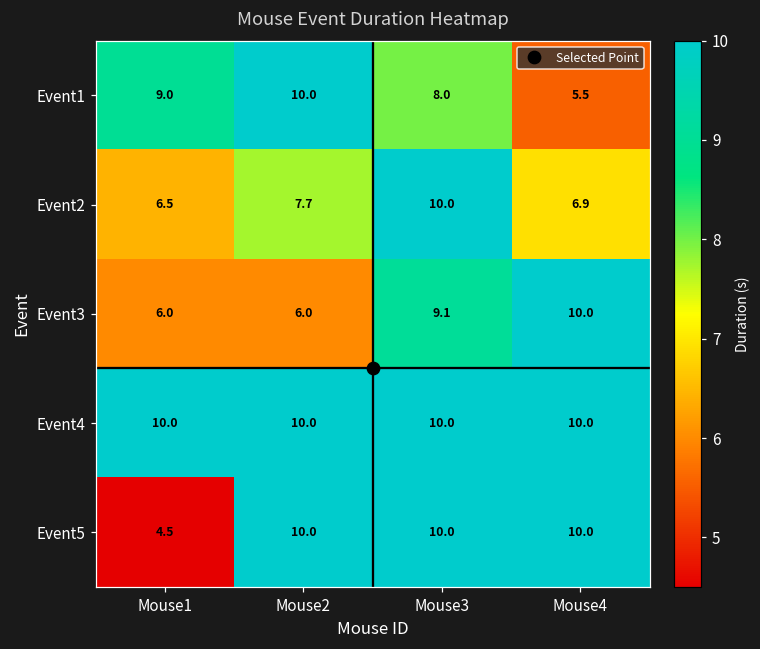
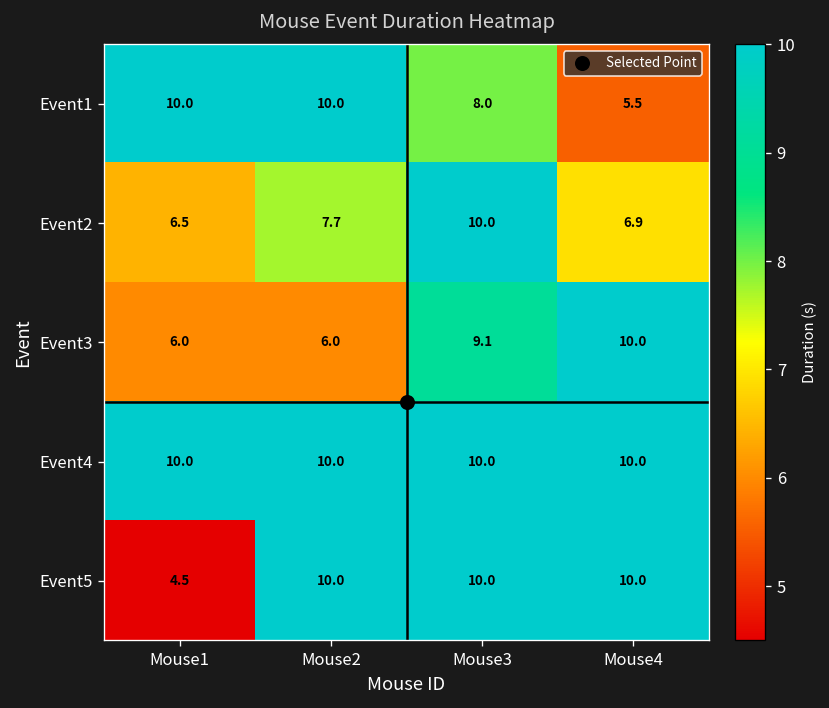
  {
    "Event1": {
-     "Mouse1": 9.0,
+     "Mouse1": 10.0,
      "Mouse2": 10.0,
      "Mouse3": 8.0,
      "Mouse4": 5.5
    },
    "Event2": {
      "Mouse1": 6.5,
      "Mouse2": 7.7,
      "Mouse3": 10.0,
      "Mouse4": 6.9
    },
    "Event3": {
      "Mouse1": 6.0,
      "Mouse2": 6.0,
      "Mouse3": 9.1,
      "Mouse4": 10.0
    },
    "Event4": {
      "Mouse1": 10.0,
      "Mouse2": 10.0,
      "Mouse3": 10.0,
      "Mouse4": 10.0
    },
    "Event5": {
      "Mouse1": 4.5,
      "Mouse2": 10.0,
      "Mouse3": 10.0,
      "Mouse4": 10.0
    }
  }
